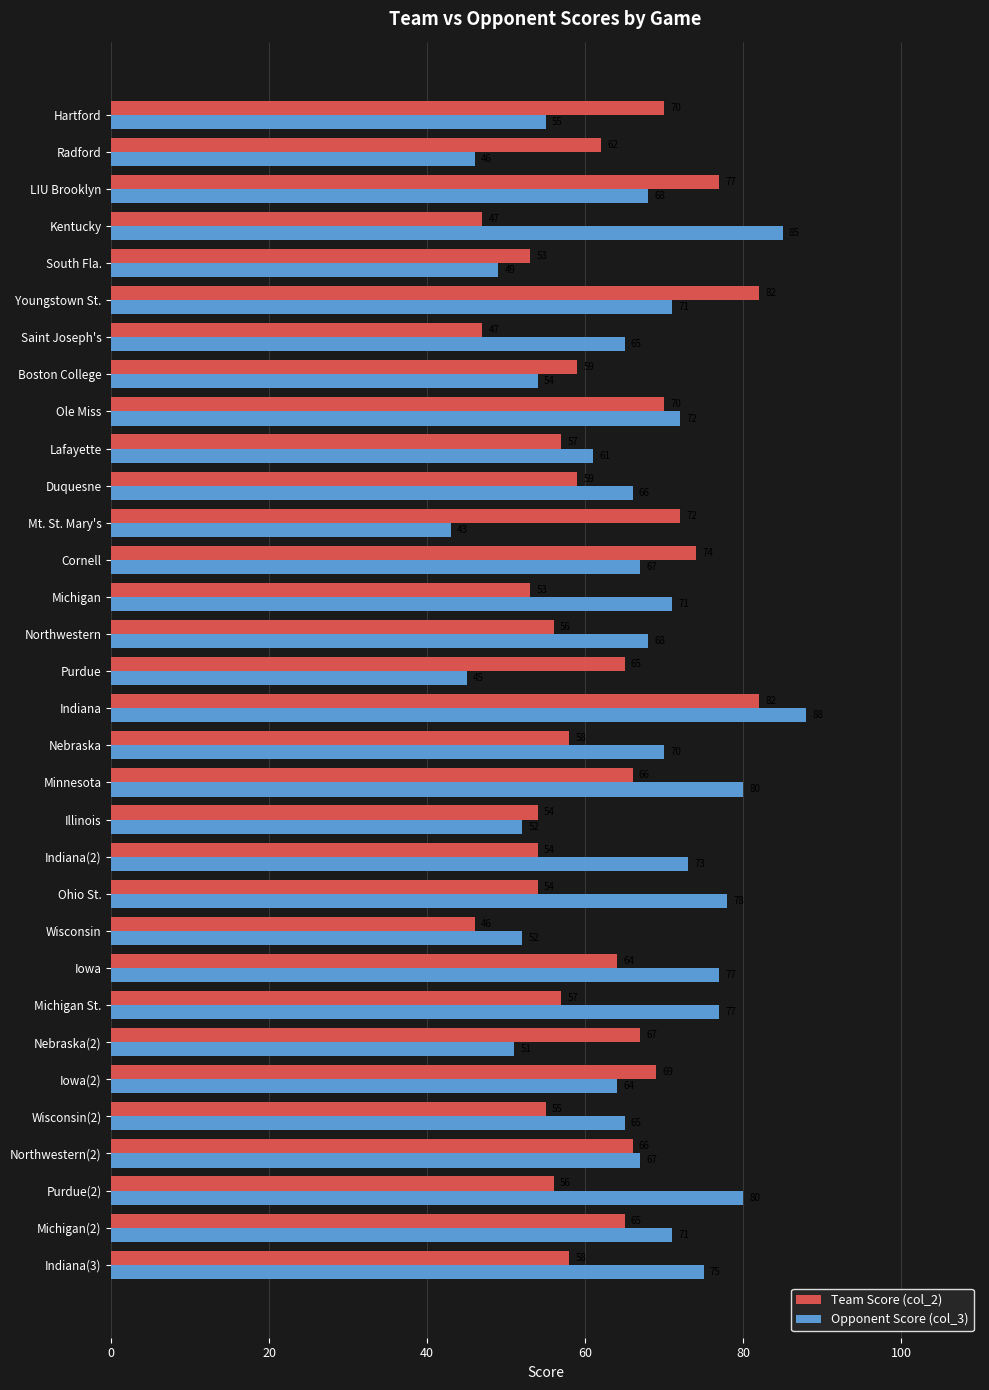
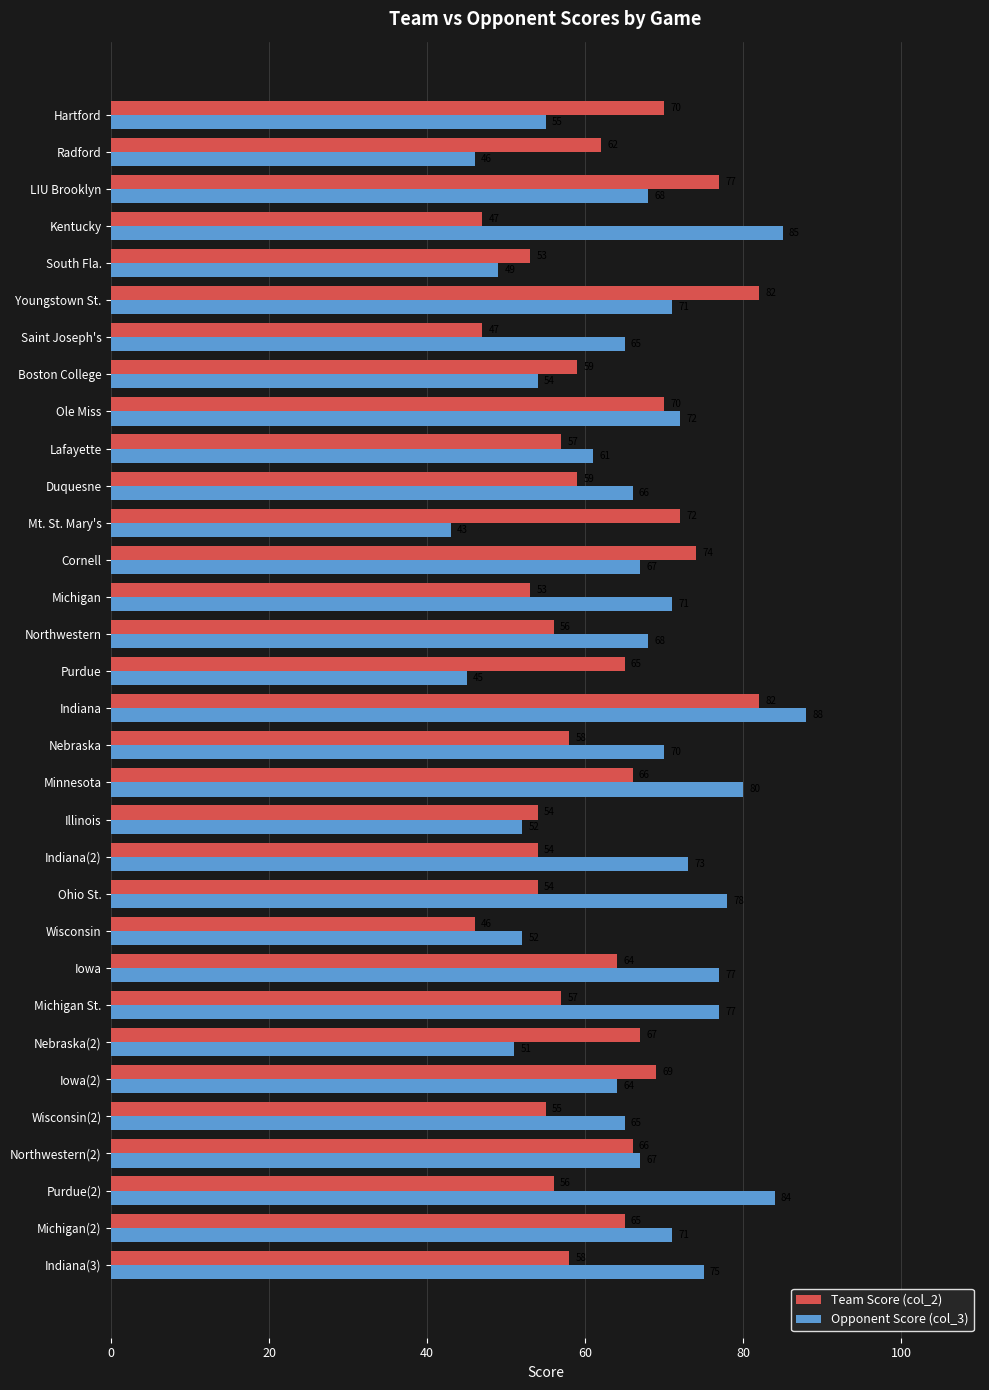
  {
    "Team Score (col_2)": {
      "Hartford": 70,
      "Radford": 62,
      "LIU Brooklyn": 77,
      "Kentucky": 47,
      "South Fla.": 53,
      "Youngstown St.": 82,
      "Saint Joseph's": 47,
      "Boston College": 59,
      "Ole Miss": 70,
      "Lafayette": 57,
      "Duquesne": 59,
      "Mt. St. Mary's": 72,
      "Cornell": 74,
      "Michigan": 53,
      "Northwestern": 56,
      "Purdue": 65,
      "Indiana": 82,
      "Nebraska": 58,
      "Minnesota": 66,
      "Illinois": 54,
      "Indiana(2)": 54,
      "Ohio St.": 54,
      "Wisconsin": 46,
      "Iowa": 64,
      "Michigan St.": 57,
      "Nebraska(2)": 67,
      "Iowa(2)": 69,
      "Wisconsin(2)": 55,
      "Northwestern(2)": 66,
      "Purdue(2)": 56,
      "Michigan(2)": 65,
      "Indiana(3)": 58
    },
    "Opponent Score (col_3)": {
      "Hartford": 55,
      "Radford": 46,
      "LIU Brooklyn": 68,
      "Kentucky": 85,
      "South Fla.": 49,
      "Youngstown St.": 71,
      "Saint Joseph's": 65,
      "Boston College": 54,
      "Ole Miss": 72,
      "Lafayette": 61,
      "Duquesne": 66,
      "Mt. St. Mary's": 43,
      "Cornell": 67,
      "Michigan": 71,
      "Northwestern": 68,
      "Purdue": 45,
      "Indiana": 88,
      "Nebraska": 70,
      "Minnesota": 80,
      "Illinois": 52,
      "Indiana(2)": 73,
      "Ohio St.": 78,
      "Wisconsin": 52,
      "Iowa": 77,
      "Michigan St.": 77,
      "Nebraska(2)": 51,
      "Iowa(2)": 64,
      "Wisconsin(2)": 65,
      "Northwestern(2)": 67,
-     "Purdue(2)": 80,
+     "Purdue(2)": 84,
      "Michigan(2)": 71,
      "Indiana(3)": 75
    }
  }
